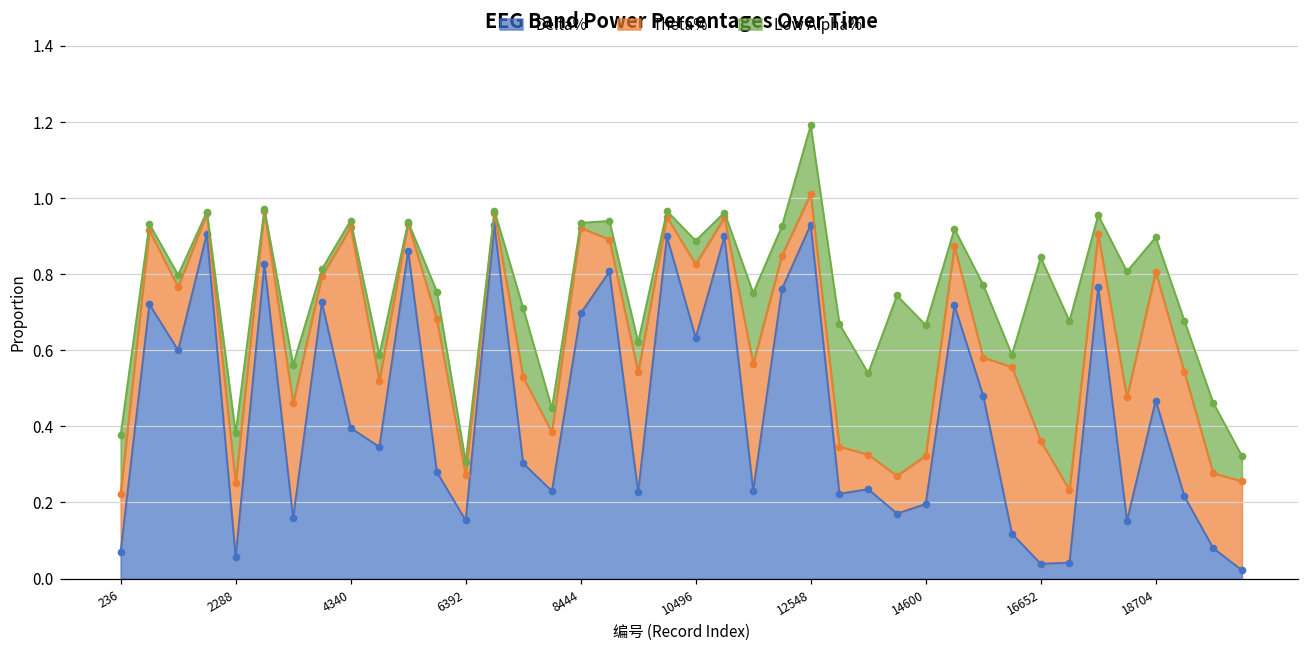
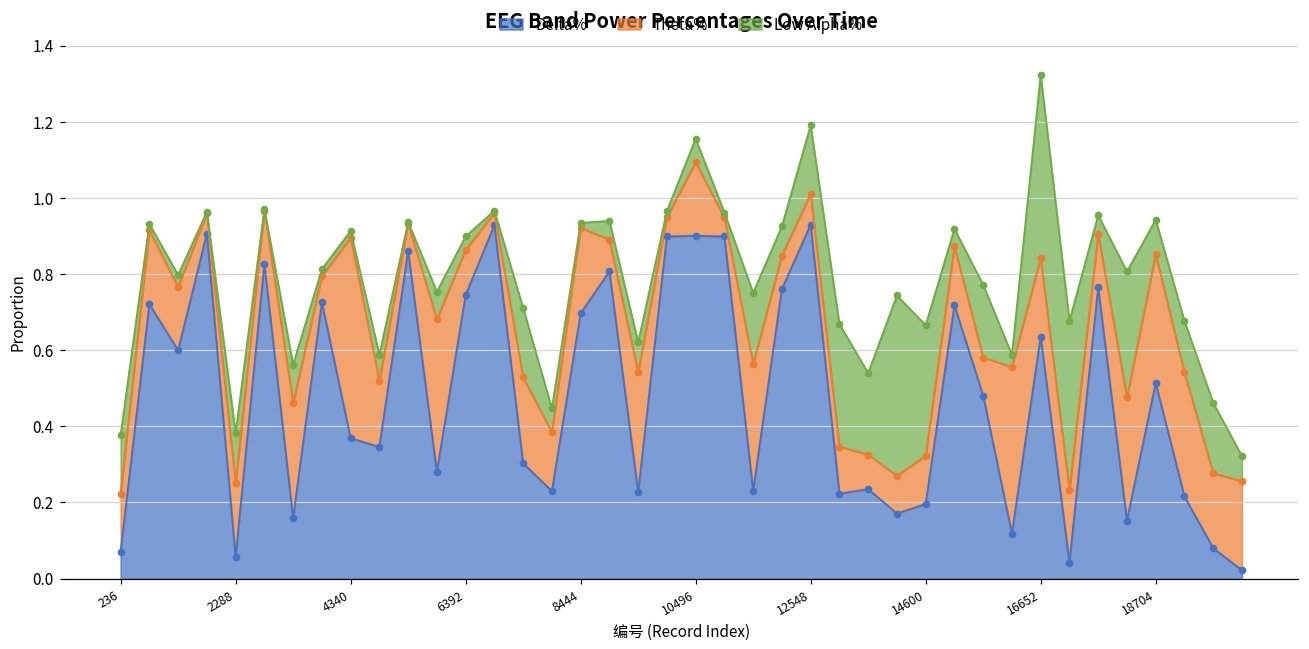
  {
    "Delta%": {
      "236": 0.07,
      "2288": 0.06,
-     "4340": 0.40,
-     "6392": 0.15,
+     "4340": 0.37,
+     "6392": 0.75,
      "8444": 0.70,
-     "10496": 0.63,
+     "10496": 0.90,
      "12548": 0.93,
      "14600": 0.20,
-     "16652": 0.04,
-     "18704": 0.47
+     "16652": 0.64,
+     "18704": 0.51
    },
    "Theta%": {
      "236": 0.15,
      "2288": 0.19,
      "4340": 0.53,
      "6392": 0.12,
      "8444": 0.22,
      "10496": 0.19,
      "12548": 0.08,
      "14600": 0.13,
-     "16652": 0.32,
+     "16652": 0.21,
      "18704": 0.34
    },
    "Low Alpha%": {
      "236": 0.15,
      "2288": 0.13,
      "4340": 0.02,
      "6392": 0.04,
      "8444": 0.01,
      "10496": 0.06,
      "12548": 0.18,
      "14600": 0.34,
      "16652": 0.48,
      "18704": 0.09
    }
  }
